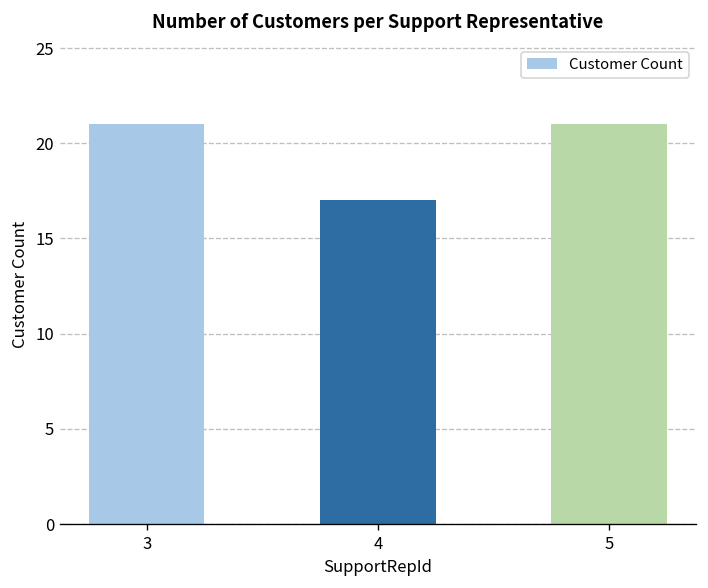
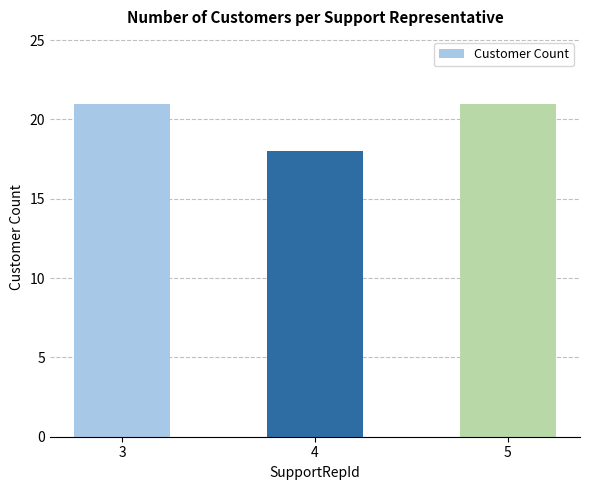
  {
    "3": 21,
-   "4": 17,
+   "4": 18,
    "5": 21
  }
